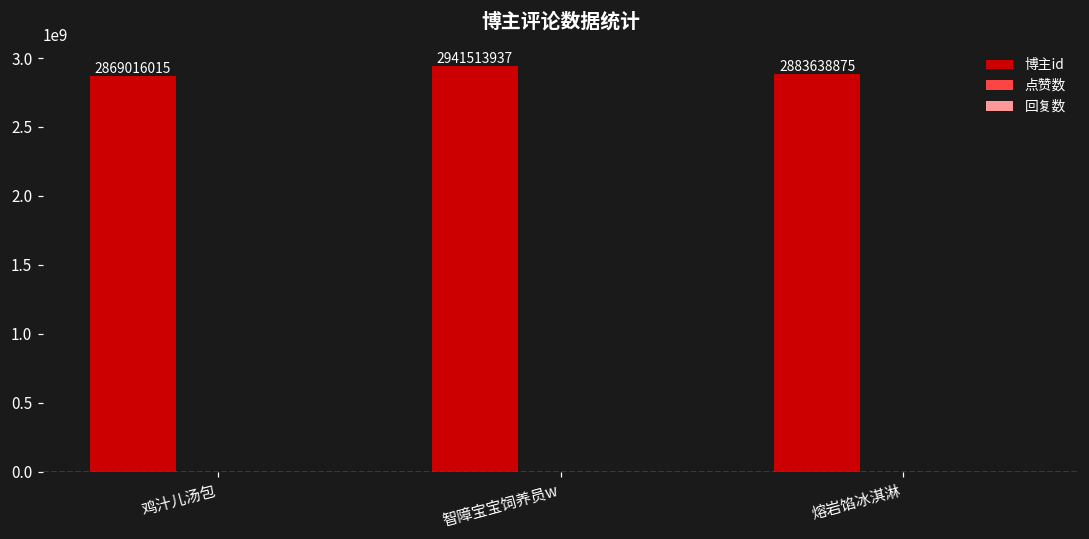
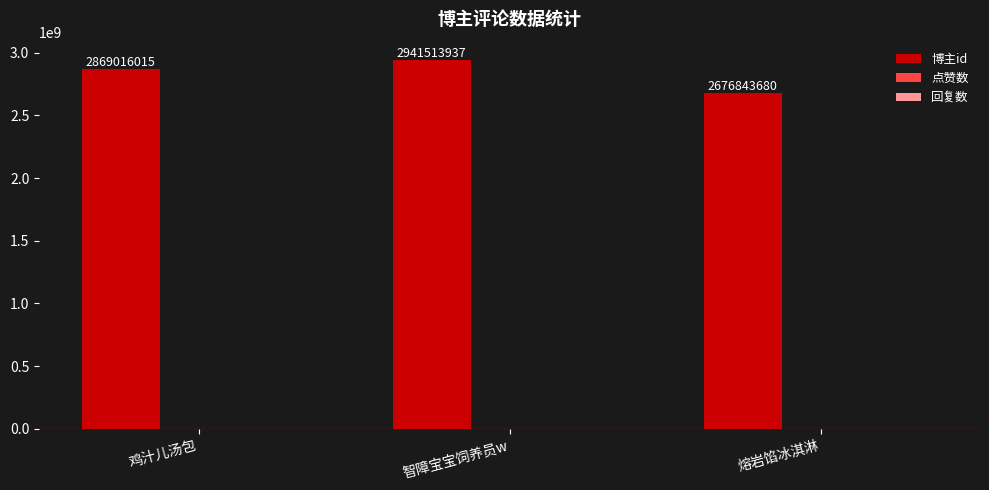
  {
    "博主id": {
      "鸡汁儿汤包": 2869016015,
      "智障宝宝饲养员w": 2941513937,
-     "熔岩馅冰淇淋": 2883638875
+     "熔岩馅冰淇淋": 2676843680
    },
    "点赞数": {
      "鸡汁儿汤包": 0,
      "智障宝宝饲养员w": 0,
      "熔岩馅冰淇淋": 0
    },
    "回复数": {
      "鸡汁儿汤包": 0,
      "智障宝宝饲养员w": 0,
      "熔岩馅冰淇淋": 0
    }
  }
